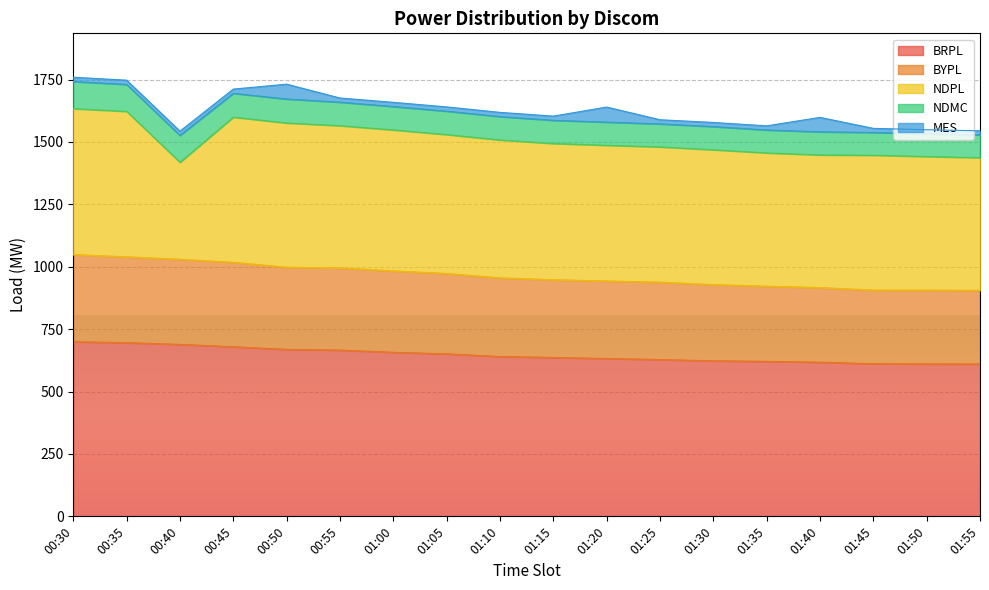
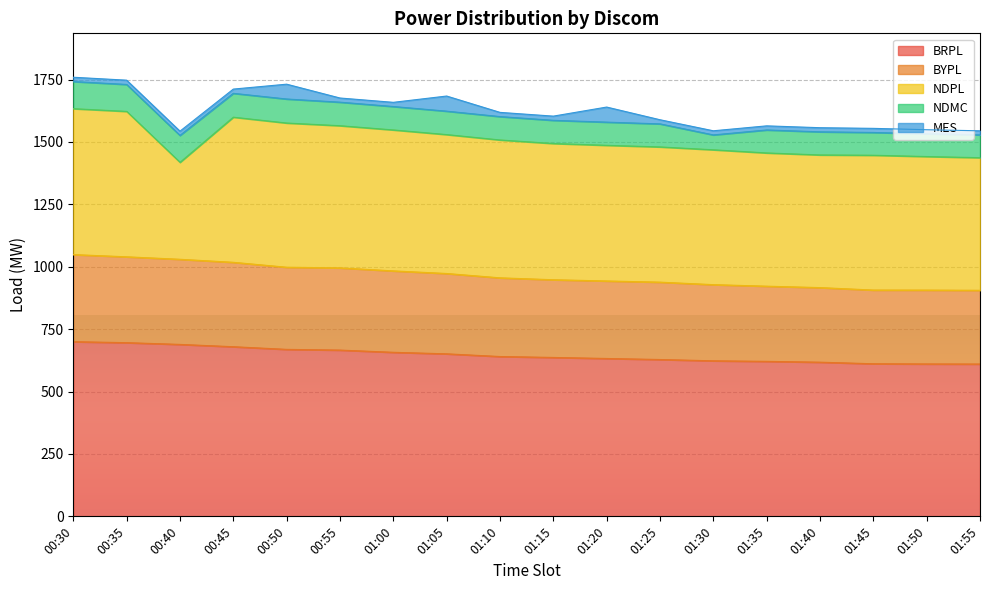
  {
    "NDPL": {
      "00:30": 580,
      "00:35": 580,
      "00:40": 390,
      "00:45": 580,
      "00:50": 580,
      "00:55": 570,
      "01:00": 560,
      "01:05": 560,
      "01:10": 550,
      "01:15": 550,
      "01:20": 540,
      "01:25": 540,
      "01:30": 540,
      "01:35": 530,
      "01:40": 530,
      "01:45": 540,
      "01:50": 540,
      "01:55": 530
    },
    "NDMC": {
      "00:30": 110,
      "00:35": 110,
      "00:40": 110,
      "00:45": 100,
      "00:50": 100,
      "00:55": 90,
      "01:00": 90,
      "01:05": 90,
      "01:10": 90,
      "01:15": 90,
      "01:20": 90,
      "01:25": 90,
-     "01:30": 90,
+     "01:30": 60,
      "01:35": 90,
      "01:40": 90,
      "01:45": 90,
      "01:55": 90
    },
    "MES": {
      "00:30": 20,
      "00:35": 20,
      "00:40": 20,
      "00:45": 20,
      "00:50": 60,
      "00:55": 20,
      "01:00": 20,
-     "01:05": 20,
+     "01:05": 60,
      "01:10": 20,
      "01:15": 20,
      "01:20": 60,
      "01:25": 20,
      "01:30": 20,
      "01:35": 20,
-     "01:40": 60,
+     "01:40": 20,
      "01:45": 20,
      "01:55": 20
    }
  }
